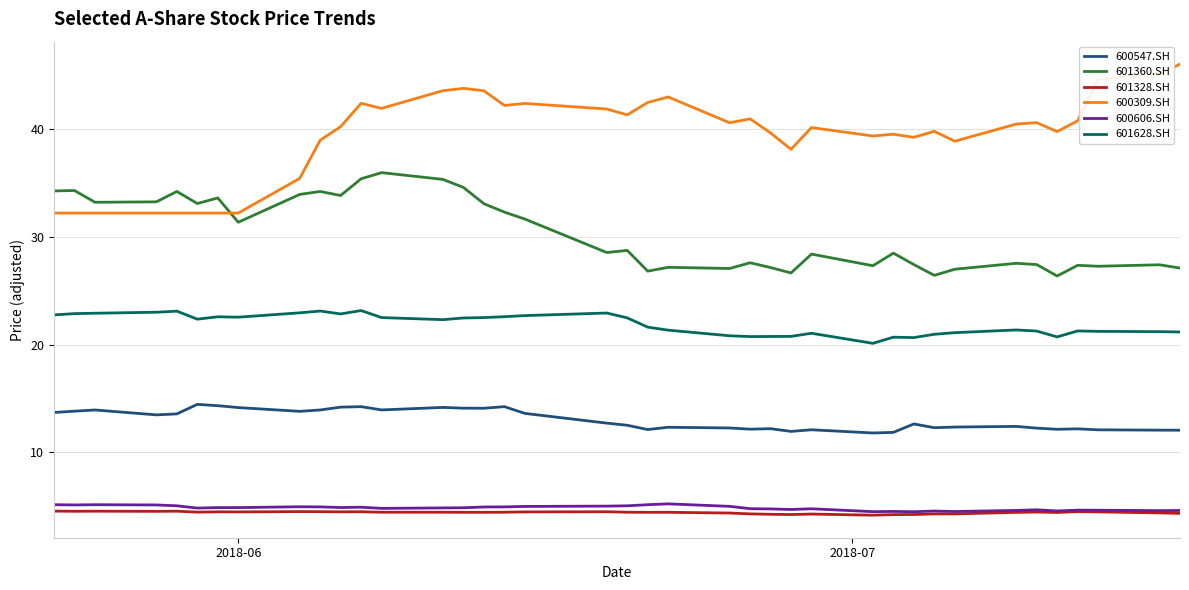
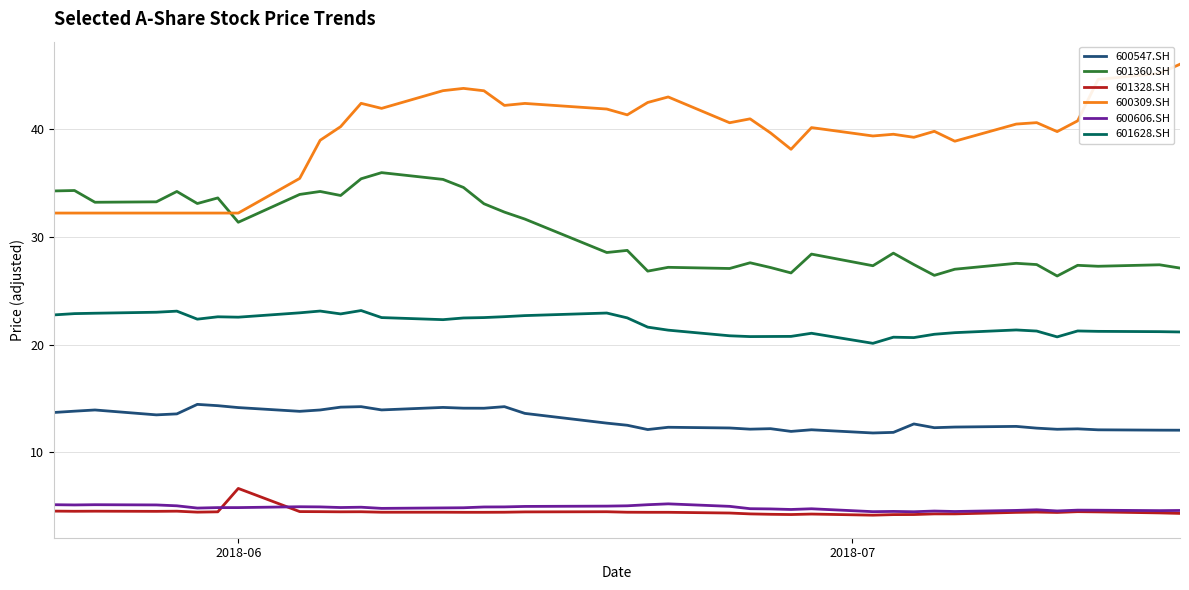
  {
    "601360.SH": {
      "2018-06": 31.4
    },
    "601328.SH": {
-     "2018-06": 4.5
+     "2018-06": 6.6
    },
    "600309.SH": {
      "2018-06": 32.2
    },
    "600606.SH": {
      "2018-06": 4.9
    }
  }
